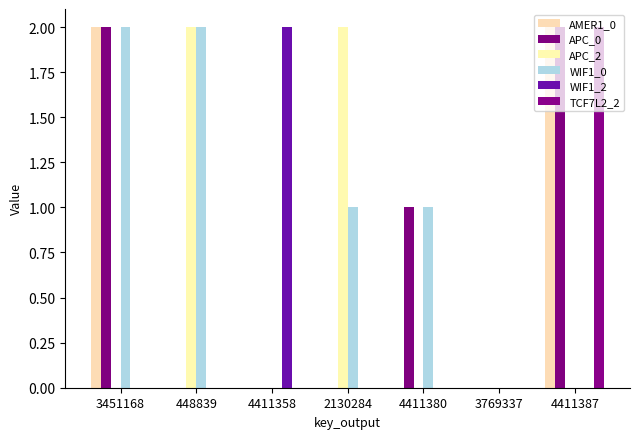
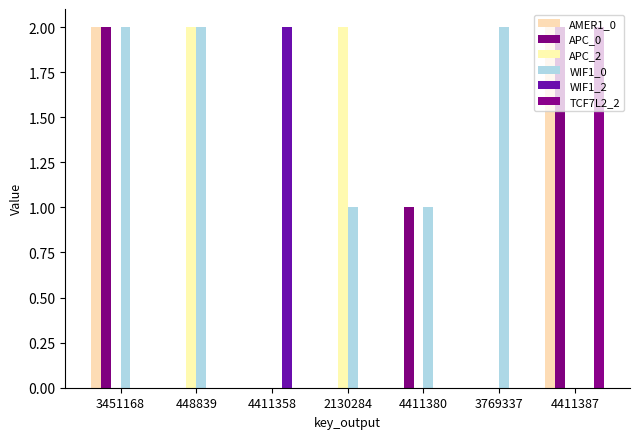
  {
    "WIF1_0": {
      "3451168": 2,
      "448839": 2,
      "4411358": 0,
      "2130284": 1,
      "4411380": 1,
-     "3769337": 0,
+     "3769337": 2,
      "4411387": 0
    }
  }
